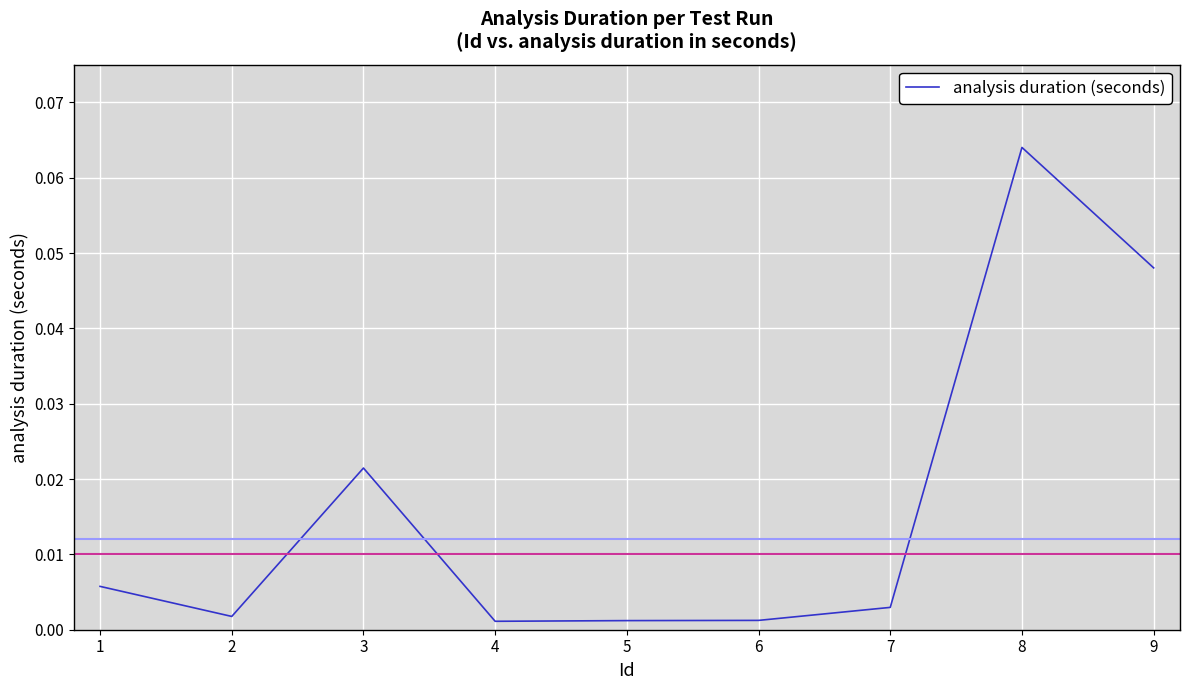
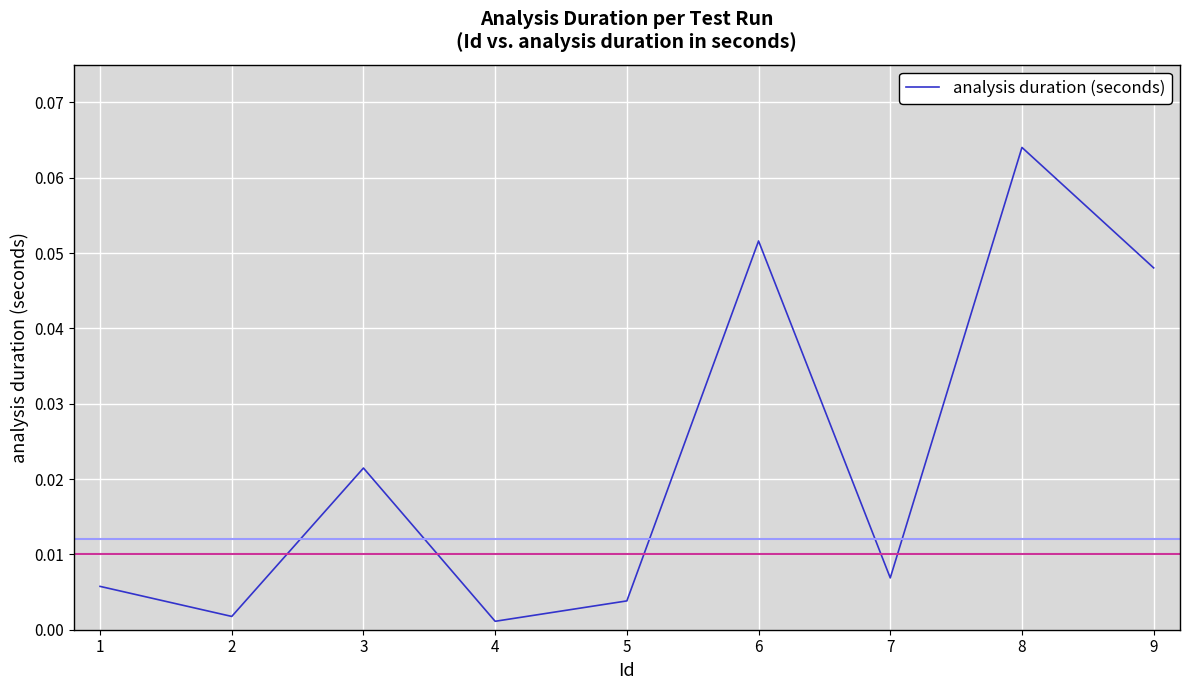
  {
    "1": 0.006,
    "2": 0.002,
    "3": 0.021,
    "4": 0.001,
-   "5": 0.001,
-   "6": 0.001,
-   "7": 0.003,
+   "5": 0.004,
+   "6": 0.052,
+   "7": 0.007,
    "8": 0.064,
    "9": 0.048
  }
